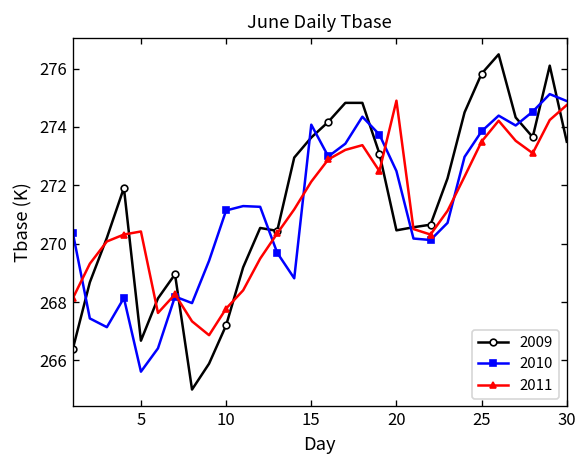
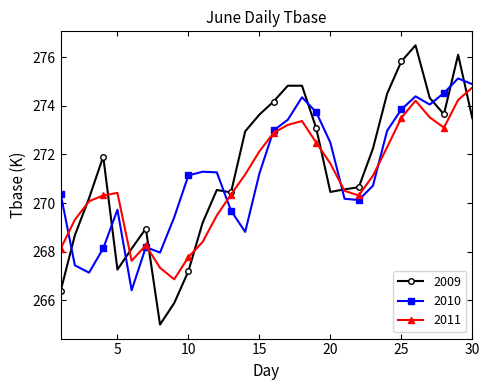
  {
    "2009": {
-     "5": 266.7,
+     "5": 267.3,
      "10": 267.2,
      "15": 273.6,
      "20": 270.5,
      "25": 275.8,
      "30": 273.5
    },
    "2010": {
-     "5": 265.6,
+     "5": 269.7,
      "10": 271.1,
-     "15": 274.1,
+     "15": 271.2,
      "20": 272.5,
      "25": 273.9,
      "30": 274.9
    },
    "2011": {
      "5": 270.4,
      "10": 267.8,
      "15": 272.1,
-     "20": 274.9,
+     "20": 271.6,
      "25": 273.5,
      "30": 274.8
    }
  }
